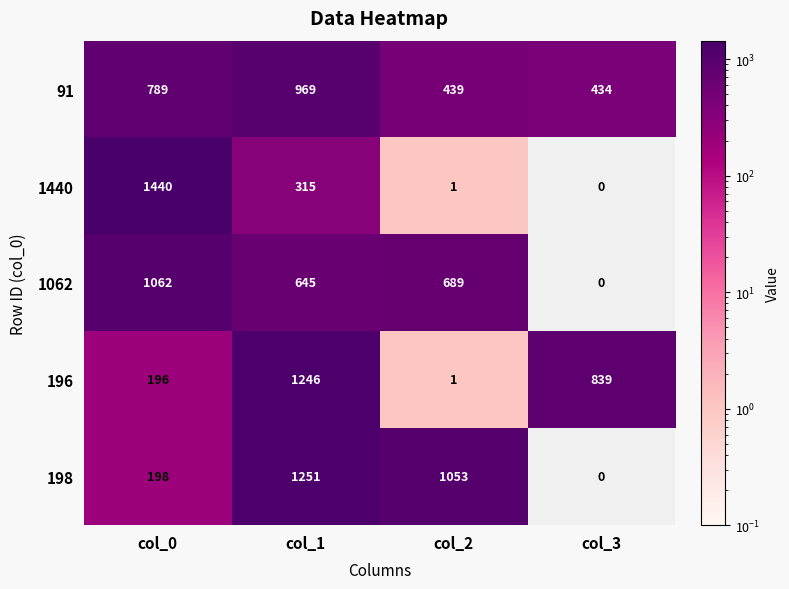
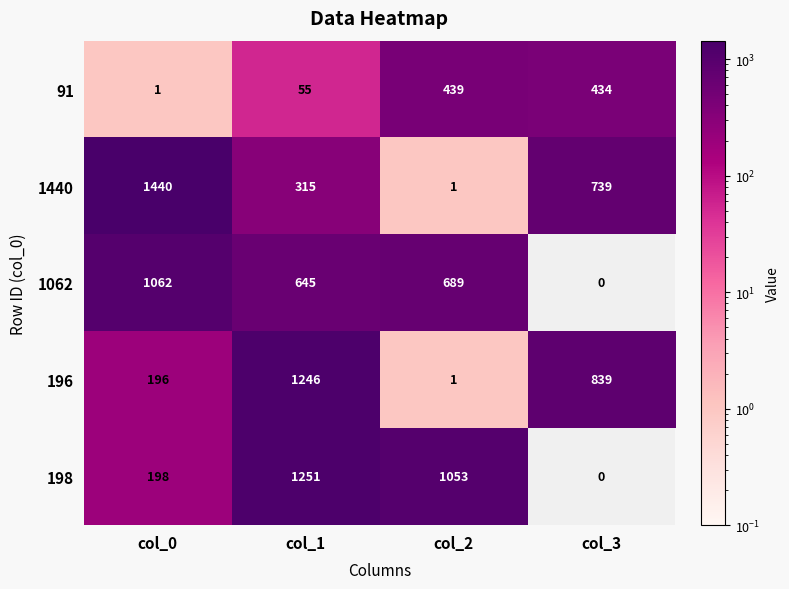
  {
    "91": {
-     "col_0": 789,
-     "col_1": 969,
+     "col_0": 1,
+     "col_1": 55,
      "col_2": 439,
      "col_3": 434
    },
    "1440": {
      "col_0": 1440,
      "col_1": 315,
      "col_2": 1,
-     "col_3": 0
+     "col_3": 739
    },
    "1062": {
      "col_0": 1062,
      "col_1": 645,
      "col_2": 689,
      "col_3": 0
    },
    "196": {
      "col_0": 196,
      "col_1": 1246,
      "col_2": 1,
      "col_3": 839
    },
    "198": {
      "col_0": 198,
      "col_1": 1251,
      "col_2": 1053,
      "col_3": 0
    }
  }
